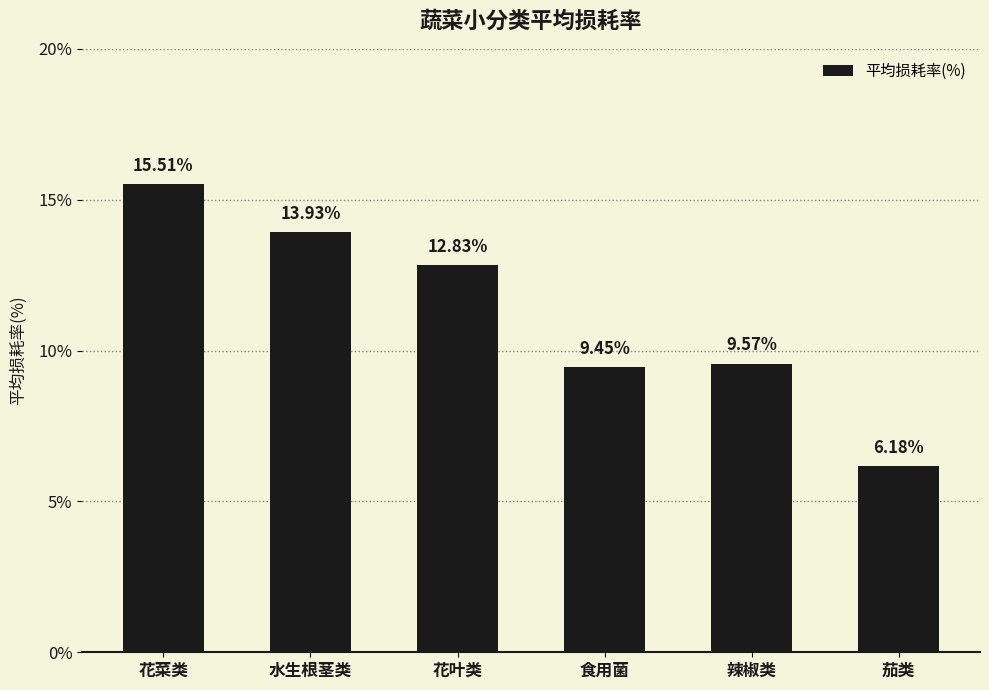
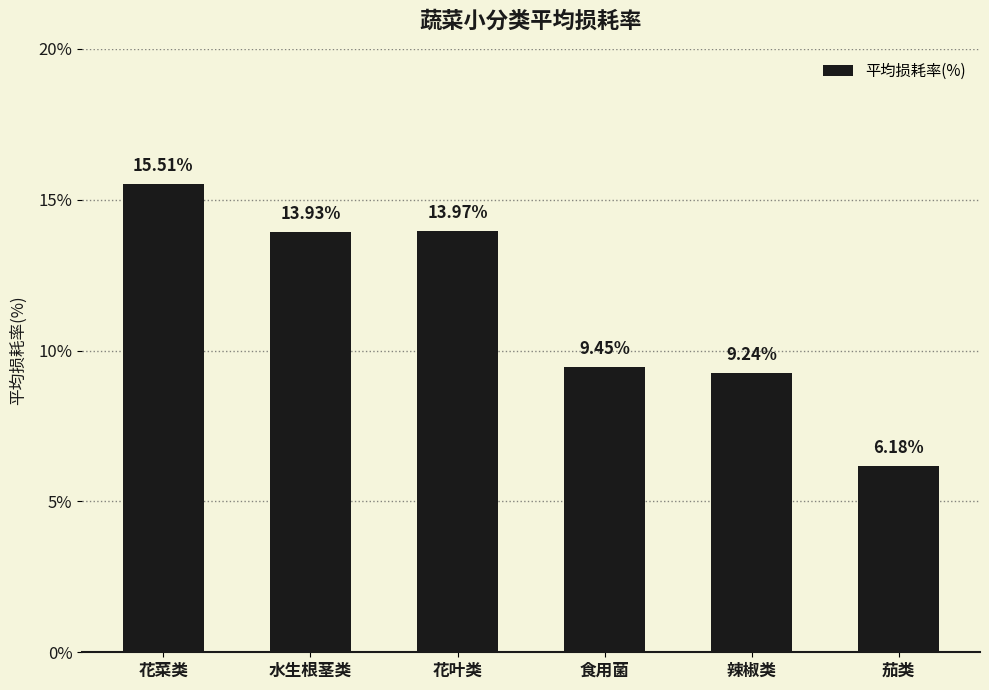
  {
    "花菜类": "15.51%",
    "水生根茎类": "13.93%",
-   "花叶类": "12.83%",
+   "花叶类": "13.97%",
    "食用菌": "9.45%",
-   "辣椒类": "9.57%",
+   "辣椒类": "9.24%",
    "茄类": "6.18%"
  }
